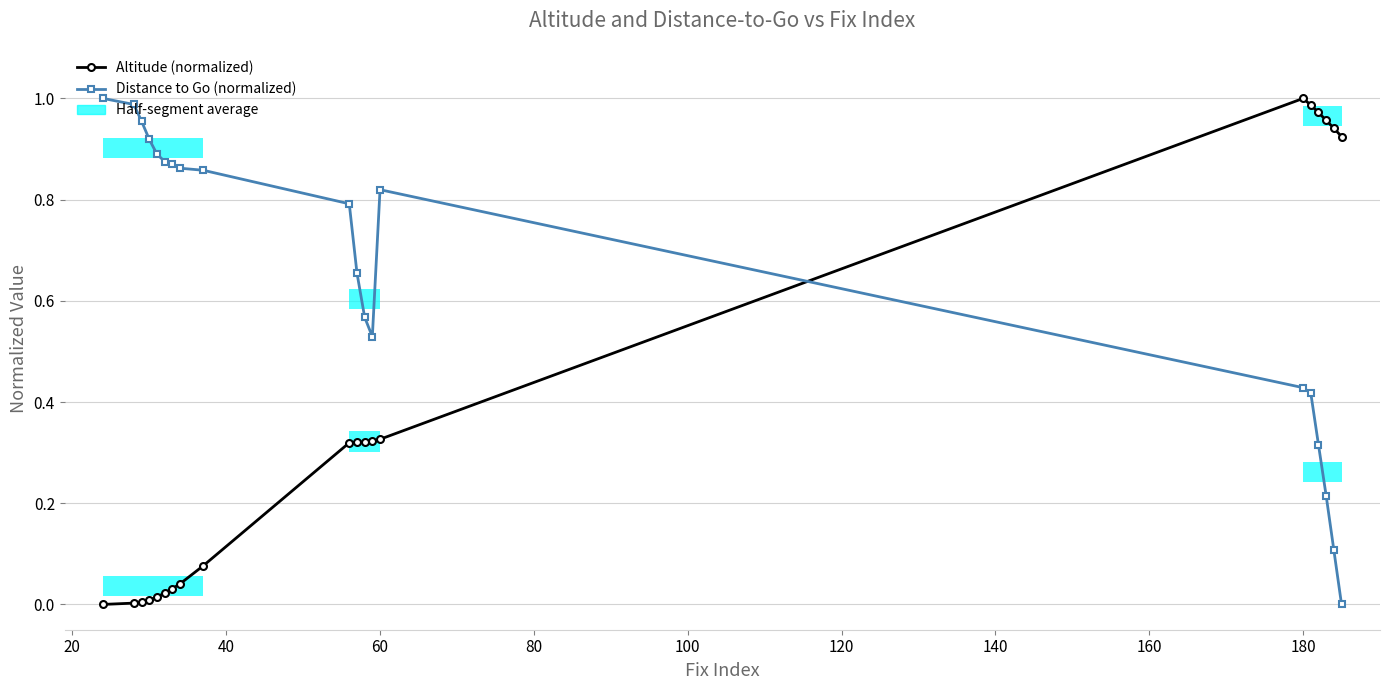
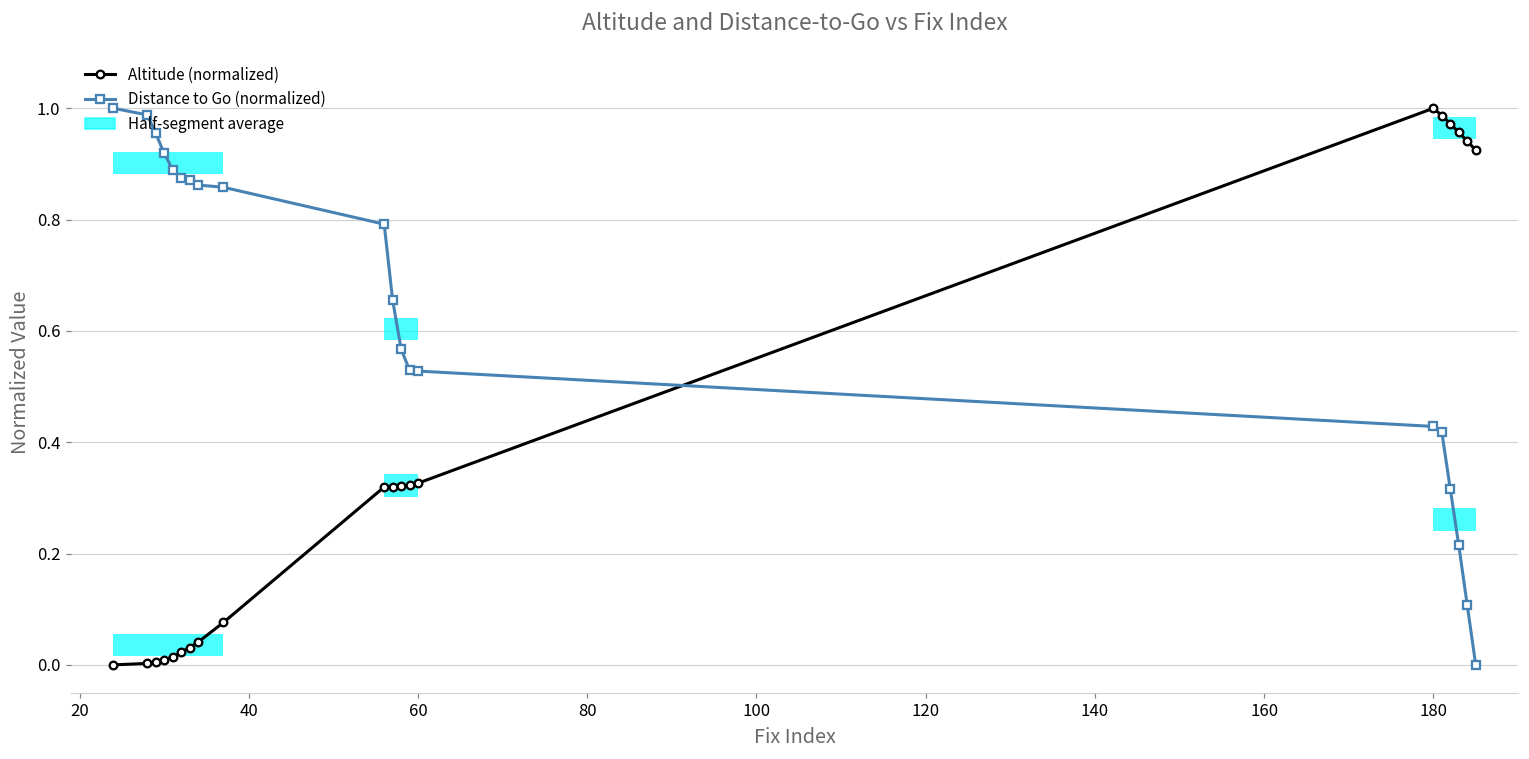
  {
    "Altitude (normalized)": {
      "60": 0.33,
      "180": 1.00
    },
    "Distance to Go (normalized)": {
-     "60": 0.82,
+     "60": 0.53,
      "180": 0.43
    }
  }
